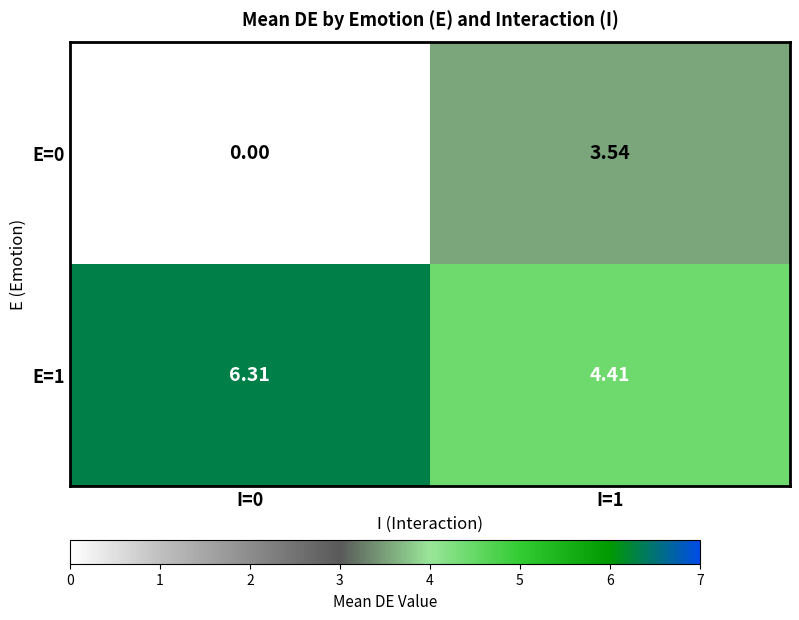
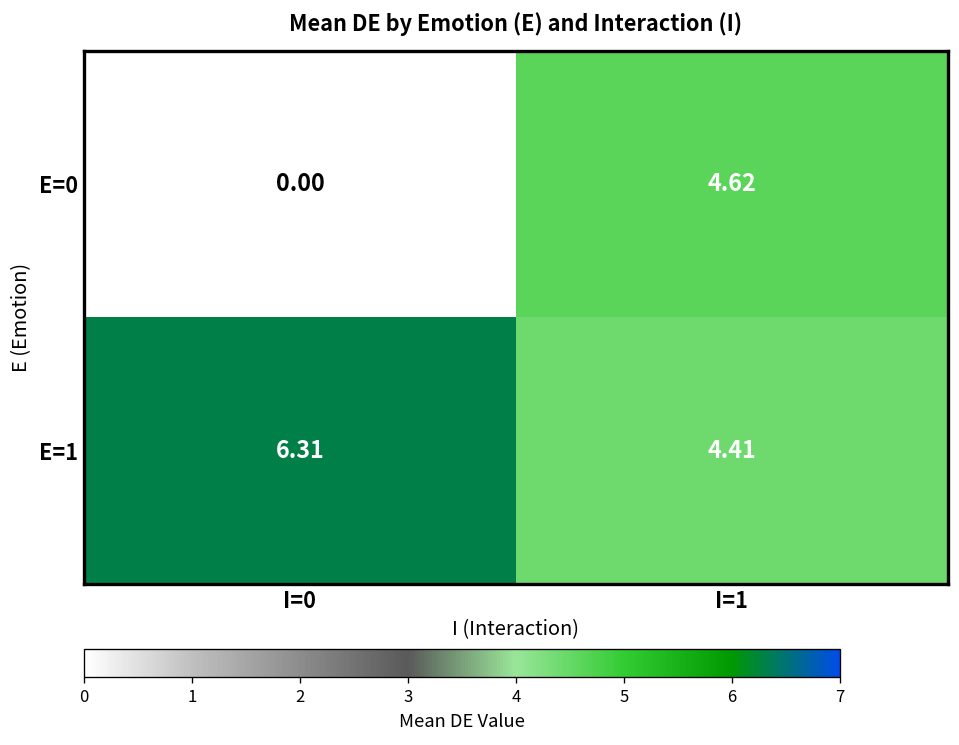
  {
    "E=0": {
      "I=0": 0.00,
-     "I=1": 3.54
+     "I=1": 4.62
    },
    "E=1": {
      "I=0": 6.31,
      "I=1": 4.41
    }
  }
